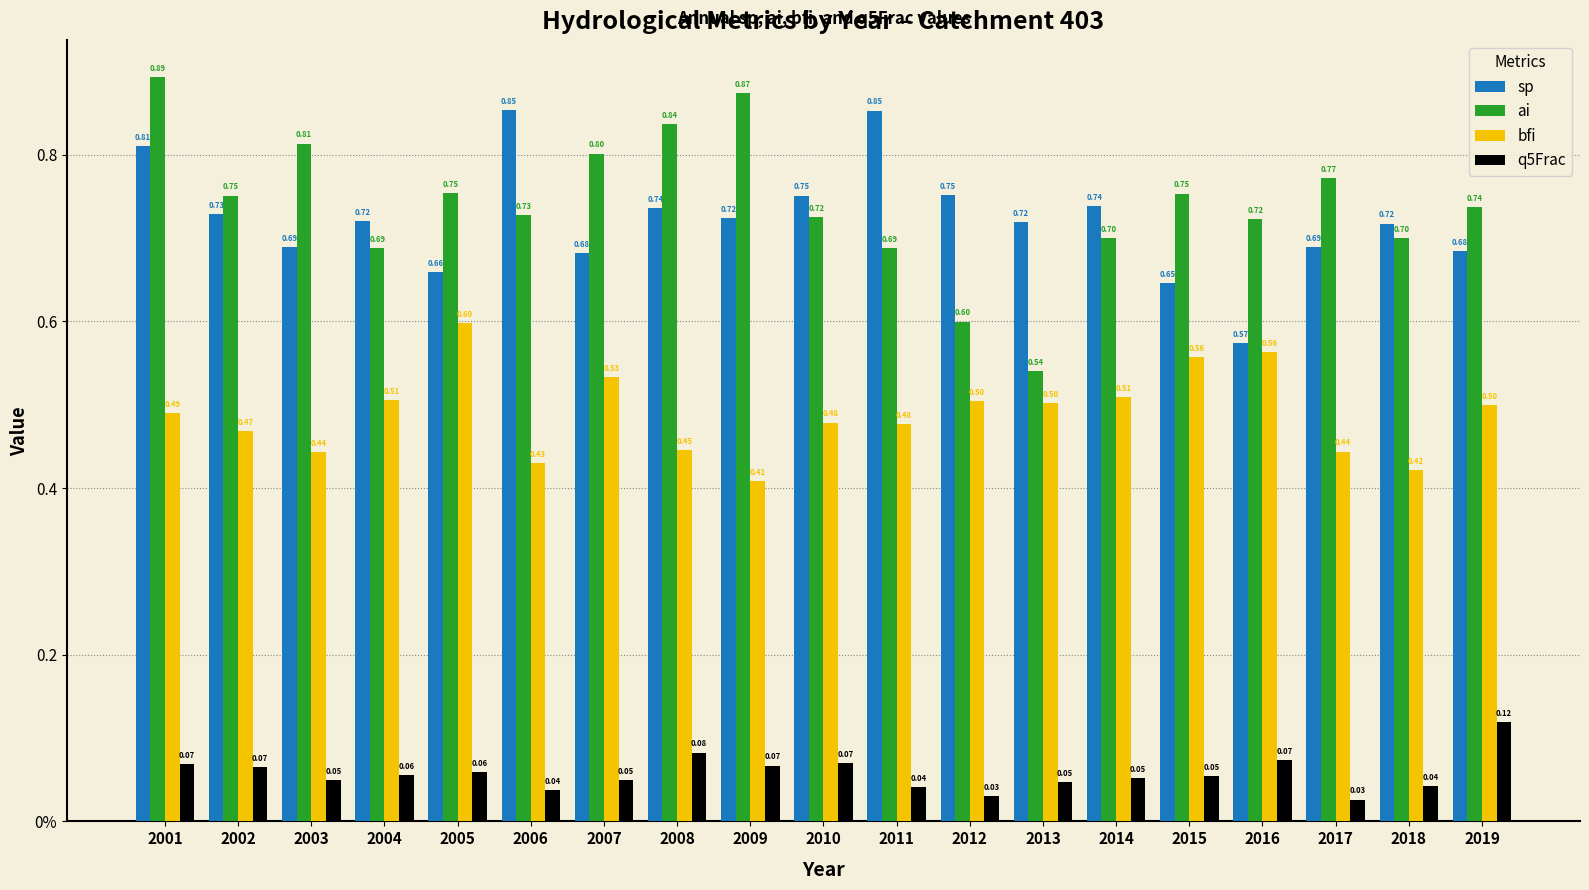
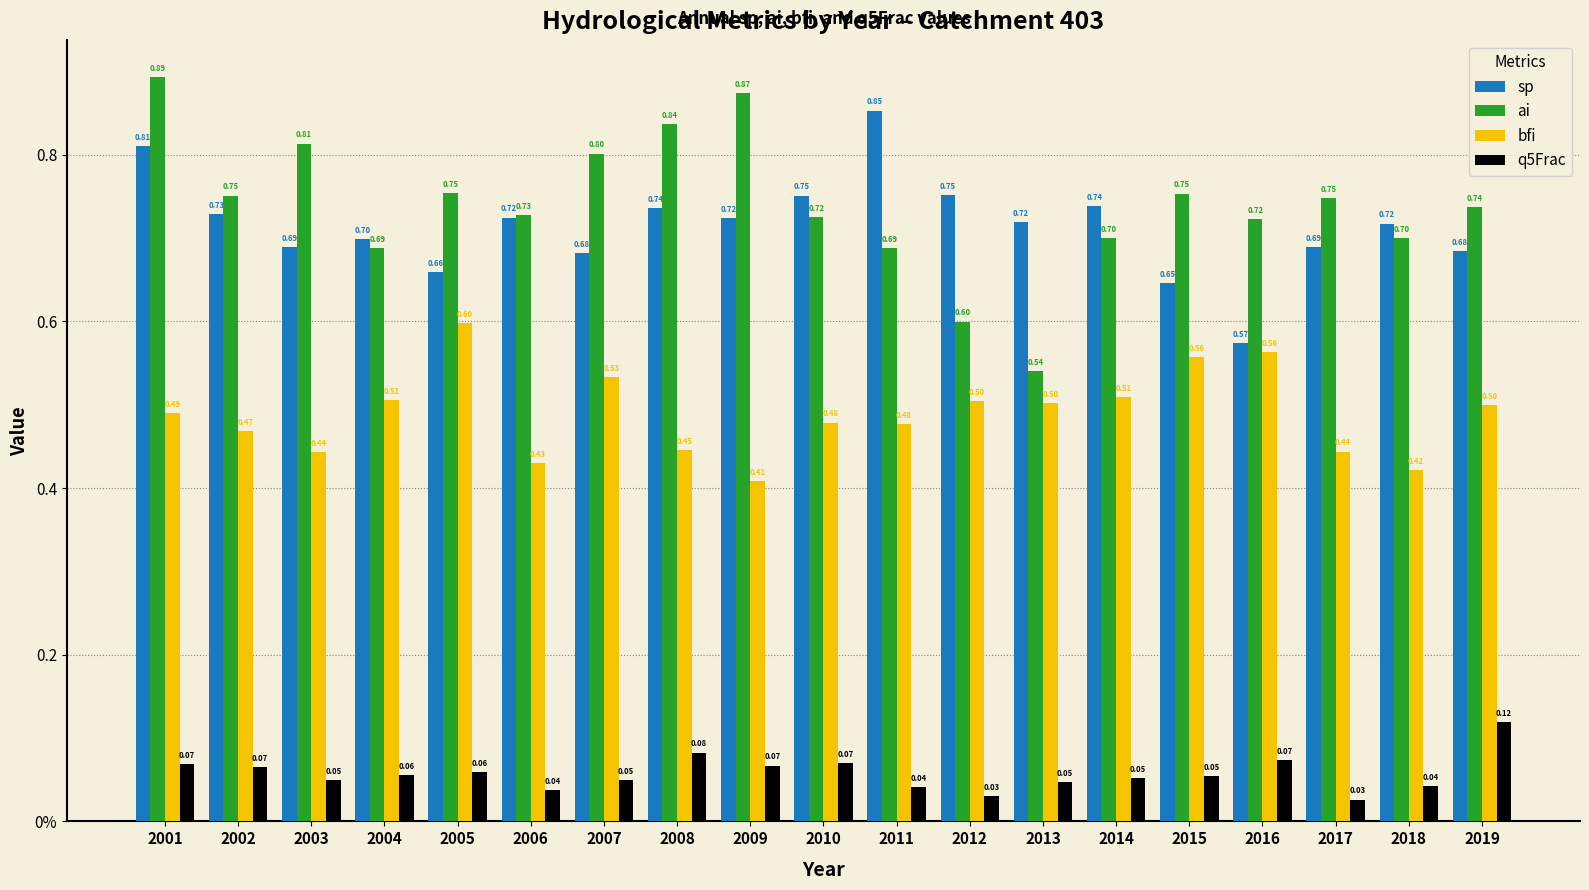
  {
    "sp": {
      "2001": 0.81,
      "2002": 0.73,
      "2003": 0.69,
-     "2004": 0.72,
+     "2004": 0.70,
      "2005": 0.66,
-     "2006": 0.85,
+     "2006": 0.72,
      "2007": 0.68,
      "2008": 0.74,
      "2009": 0.72,
      "2010": 0.75,
      "2011": 0.85,
      "2012": 0.75,
      "2013": 0.72,
      "2014": 0.74,
      "2015": 0.65,
      "2016": 0.57,
      "2017": 0.69,
      "2018": 0.72,
      "2019": 0.68
    },
    "ai": {
      "2001": 0.89,
      "2002": 0.75,
      "2003": 0.81,
      "2004": 0.69,
      "2005": 0.75,
      "2006": 0.73,
      "2007": 0.80,
      "2008": 0.84,
      "2009": 0.87,
      "2010": 0.72,
      "2011": 0.69,
      "2012": 0.60,
      "2013": 0.54,
      "2014": 0.70,
      "2015": 0.75,
      "2016": 0.72,
-     "2017": 0.77,
+     "2017": 0.75,
      "2018": 0.70,
      "2019": 0.74
    },
    "bfi": {
      "2001": 0.49,
      "2002": 0.47,
      "2003": 0.44,
      "2004": 0.51,
      "2005": 0.60,
      "2006": 0.43,
      "2007": 0.53,
      "2008": 0.45,
      "2009": 0.41,
      "2010": 0.48,
      "2011": 0.48,
      "2012": 0.50,
      "2013": 0.50,
      "2014": 0.51,
      "2015": 0.56,
      "2016": 0.56,
      "2017": 0.44,
      "2018": 0.42,
      "2019": 0.50
    },
    "q5Frac": {
      "2001": 0.07,
      "2002": 0.07,
      "2003": 0.05,
      "2004": 0.06,
      "2005": 0.06,
      "2006": 0.04,
      "2007": 0.05,
      "2008": 0.08,
      "2009": 0.07,
      "2010": 0.07,
      "2011": 0.04,
      "2012": 0.03,
      "2013": 0.05,
      "2014": 0.05,
      "2015": 0.05,
      "2016": 0.07,
      "2017": 0.03,
      "2018": 0.04,
      "2019": 0.12
    }
  }
